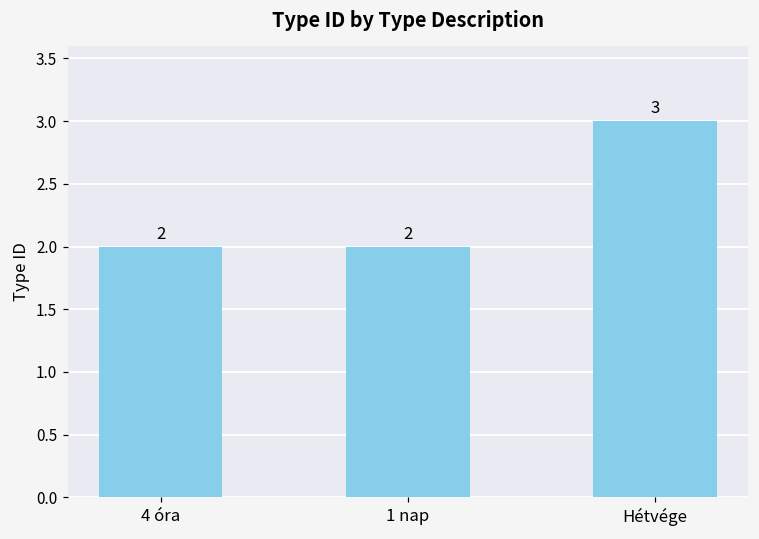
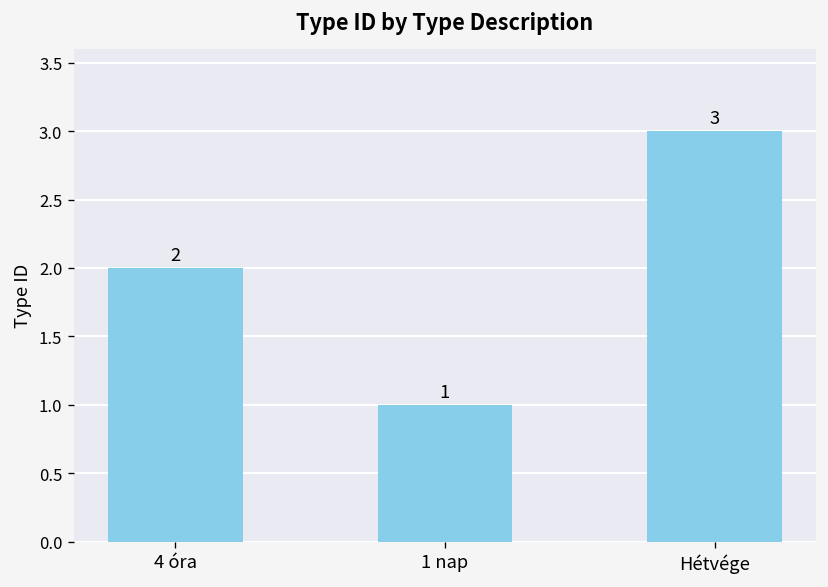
  {
    "4 óra": 2,
-   "1 nap": 2,
+   "1 nap": 1,
    "Hétvége": 3
  }
